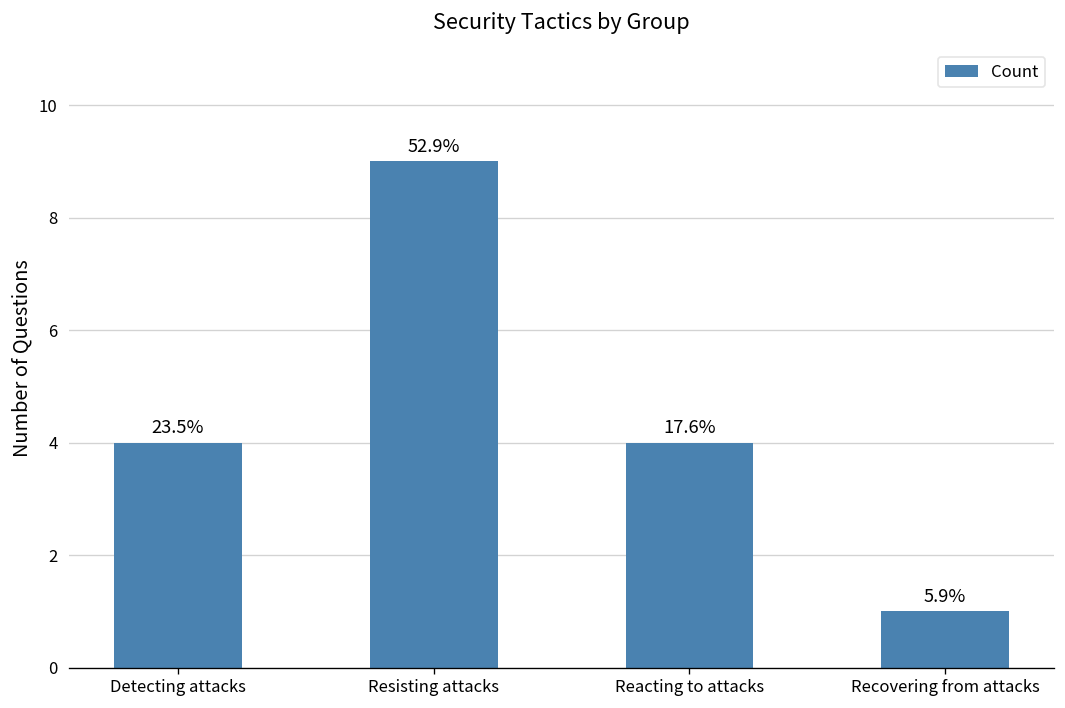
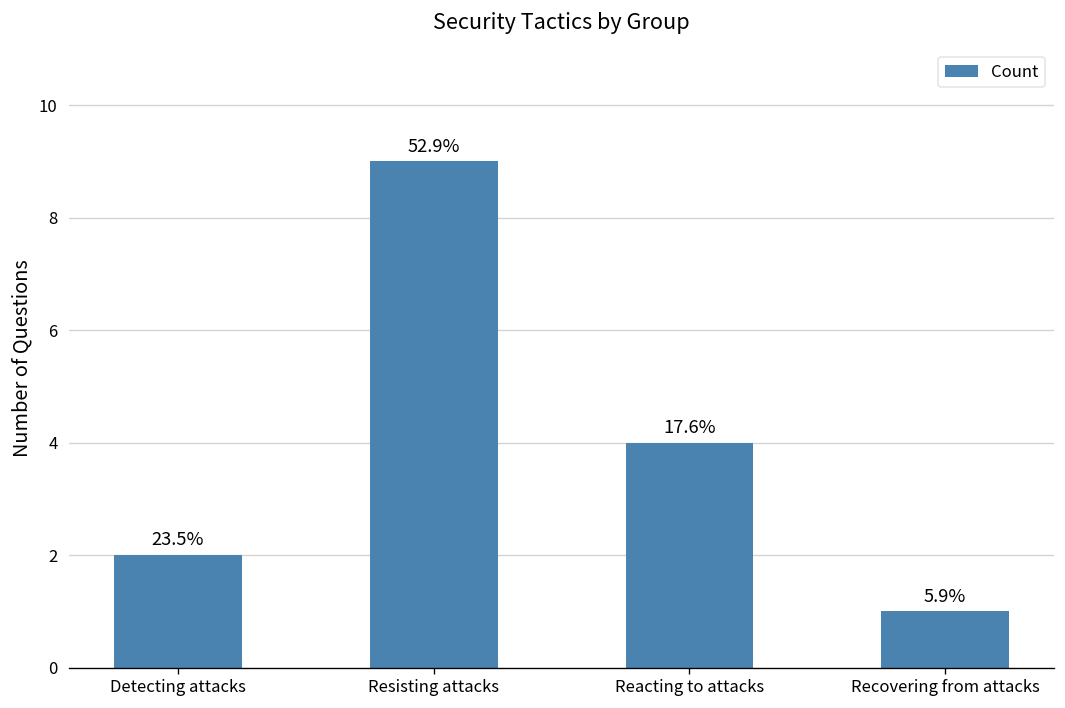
  {
-   "Detecting attacks": 4
+   "Detecting attacks": 2
  }
